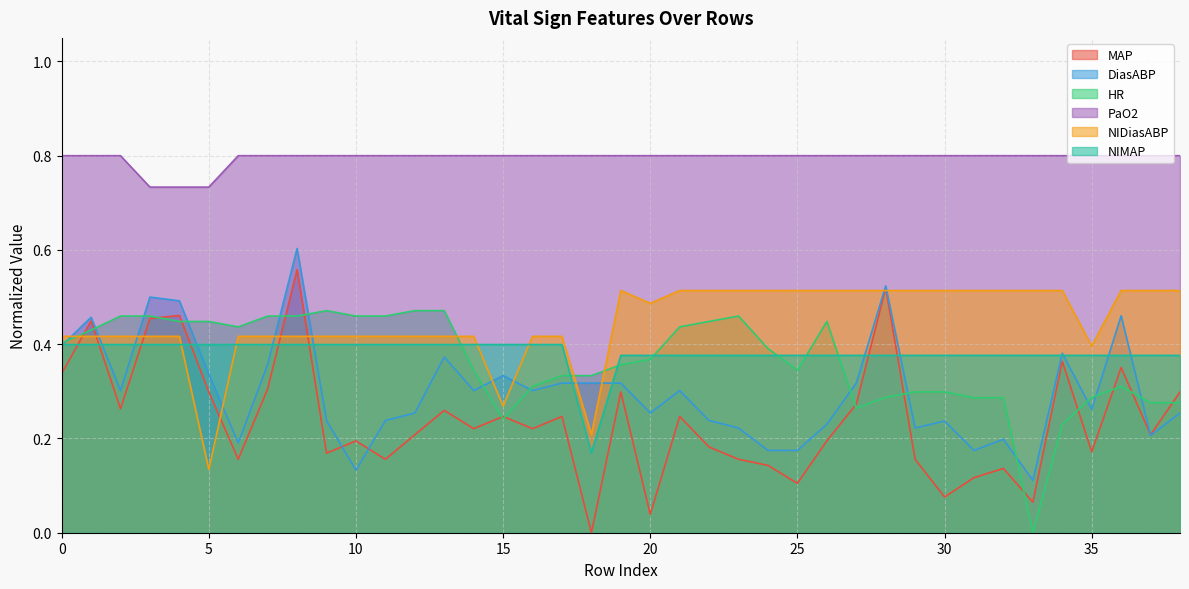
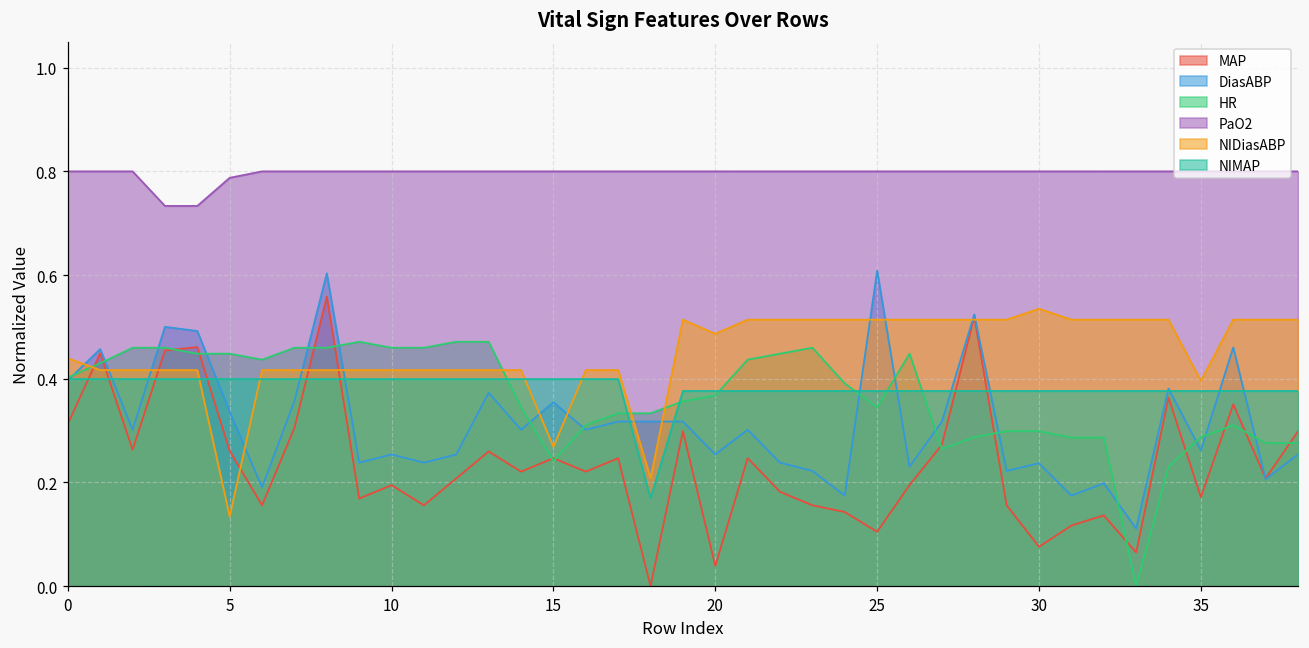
  {
    "MAP": {
-     "0": 0.34,
-     "5": 0.30,
+     "0": 0.31,
+     "5": 0.26,
      "10": 0.19,
      "15": 0.25,
      "20": 0.04,
      "25": 0.10,
      "30": 0.08,
      "35": 0.17
    },
    "DiasABP": {
      "5": 0.34,
-     "10": 0.13,
-     "15": 0.33,
+     "10": 0.25,
+     "15": 0.35,
      "20": 0.25,
-     "25": 0.17,
+     "25": 0.61,
      "30": 0.24,
      "35": 0.26
    },
    "PaO2": {
      "0": 0.80,
-     "5": 0.73,
+     "5": 0.79,
      "10": 0.80,
      "15": 0.80,
      "20": 0.80,
      "25": 0.80,
      "30": 0.80
    },
    "NIDiasABP": {
-     "0": 0.42,
+     "0": 0.44,
      "5": 0.13,
      "10": 0.42,
      "15": 0.27,
      "20": 0.49,
      "25": 0.51,
-     "30": 0.51,
+     "30": 0.54,
      "35": 0.40
    }
  }
